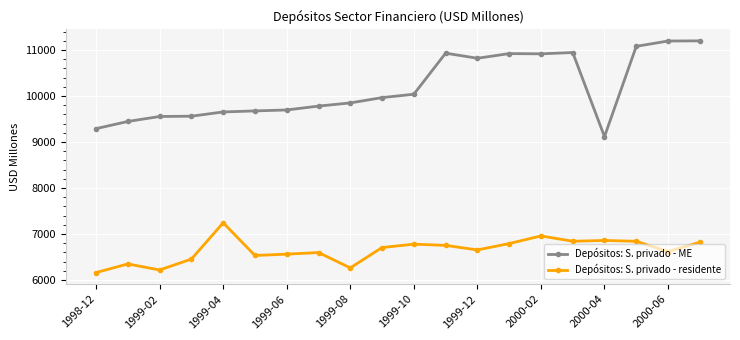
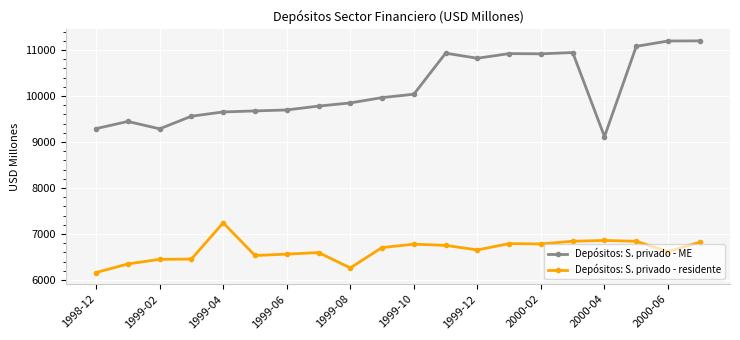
  {
    "Depósitos: S. privado - ME": {
      "1998-12": 9300,
-     "1999-02": 9600,
+     "1999-02": 9300,
      "1999-04": 9700,
      "1999-06": 9700,
      "1999-08": 9900,
      "1999-10": 10000,
      "1999-12": 10800,
      "2000-02": 10900,
      "2000-04": 9100,
      "2000-06": 11200
    },
    "Depósitos: S. privado - residente": {
      "1998-12": 6200,
-     "1999-02": 6200,
+     "1999-02": 6400,
      "1999-04": 7200,
      "1999-06": 6600,
      "1999-08": 6300,
      "1999-10": 6800,
      "1999-12": 6700,
-     "2000-02": 7000,
+     "2000-02": 6800,
      "2000-04": 6900
    }
  }
